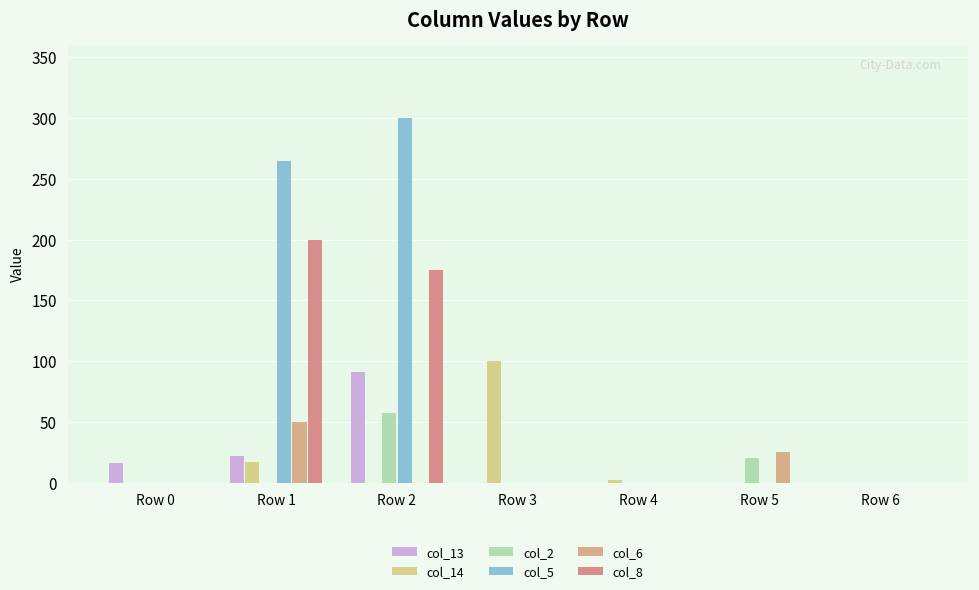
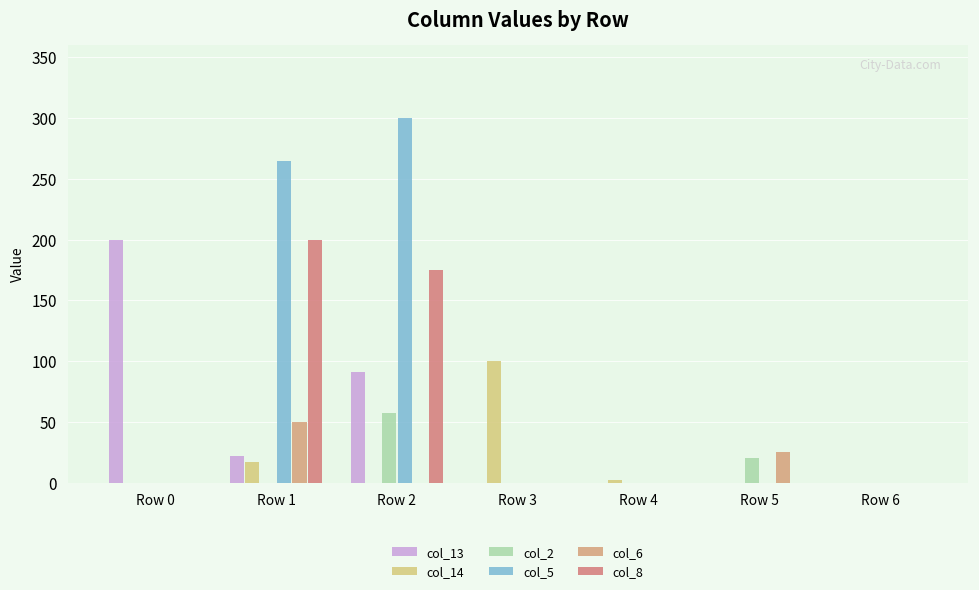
  {
    "col_13": {
-     "Row 0": 16,
+     "Row 0": 200,
      "Row 1": 22,
      "Row 2": 91,
      "Row 3": 0,
      "Row 4": 0,
      "Row 5": 0,
      "Row 6": 0
    },
    "col_2": {
      "Row 0": 0,
      "Row 1": 0,
      "Row 2": 57,
      "Row 3": 0,
      "Row 4": 0,
      "Row 5": 20,
      "Row 6": 0
    },
    "col_5": {
      "Row 0": 0,
      "Row 1": 265,
      "Row 2": 300,
      "Row 3": 0,
      "Row 4": 0,
      "Row 5": 0,
      "Row 6": 0
    }
  }
